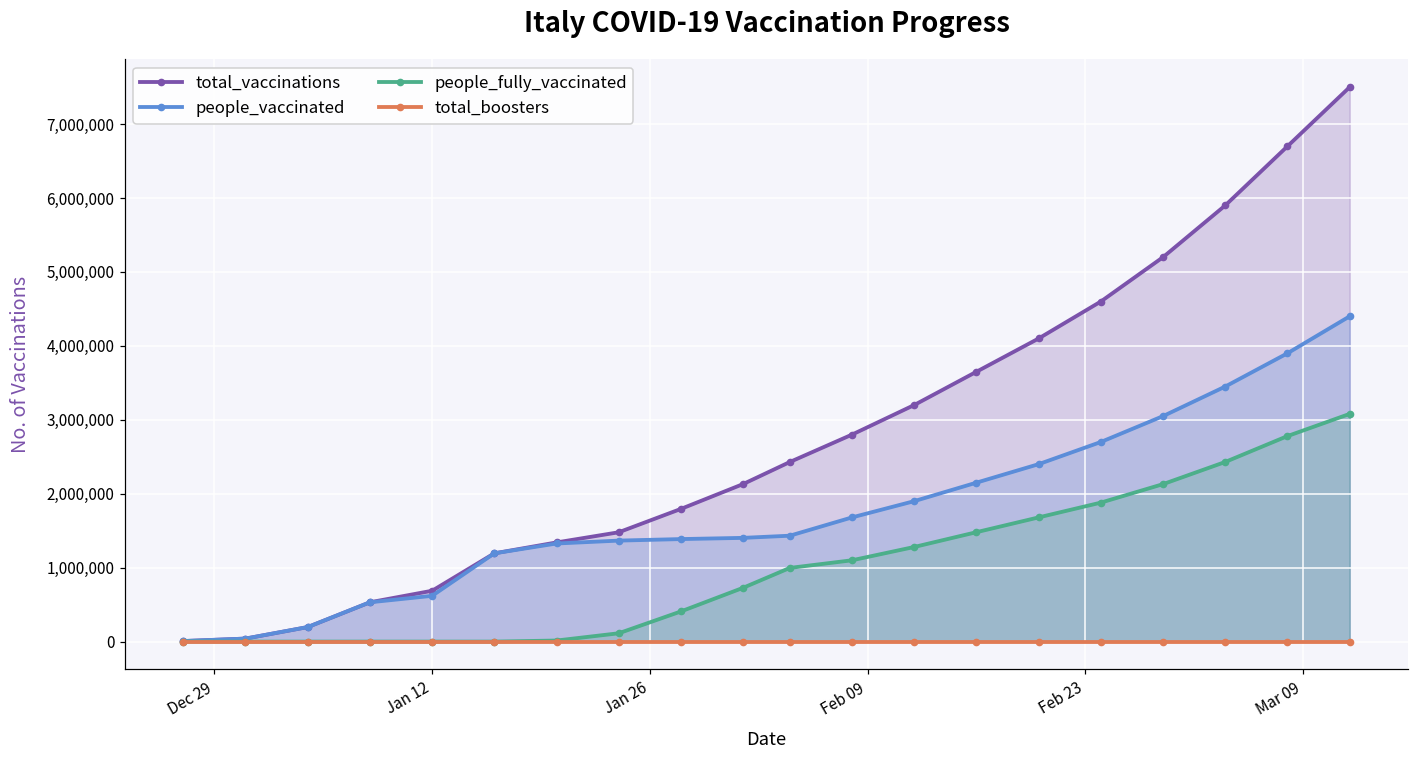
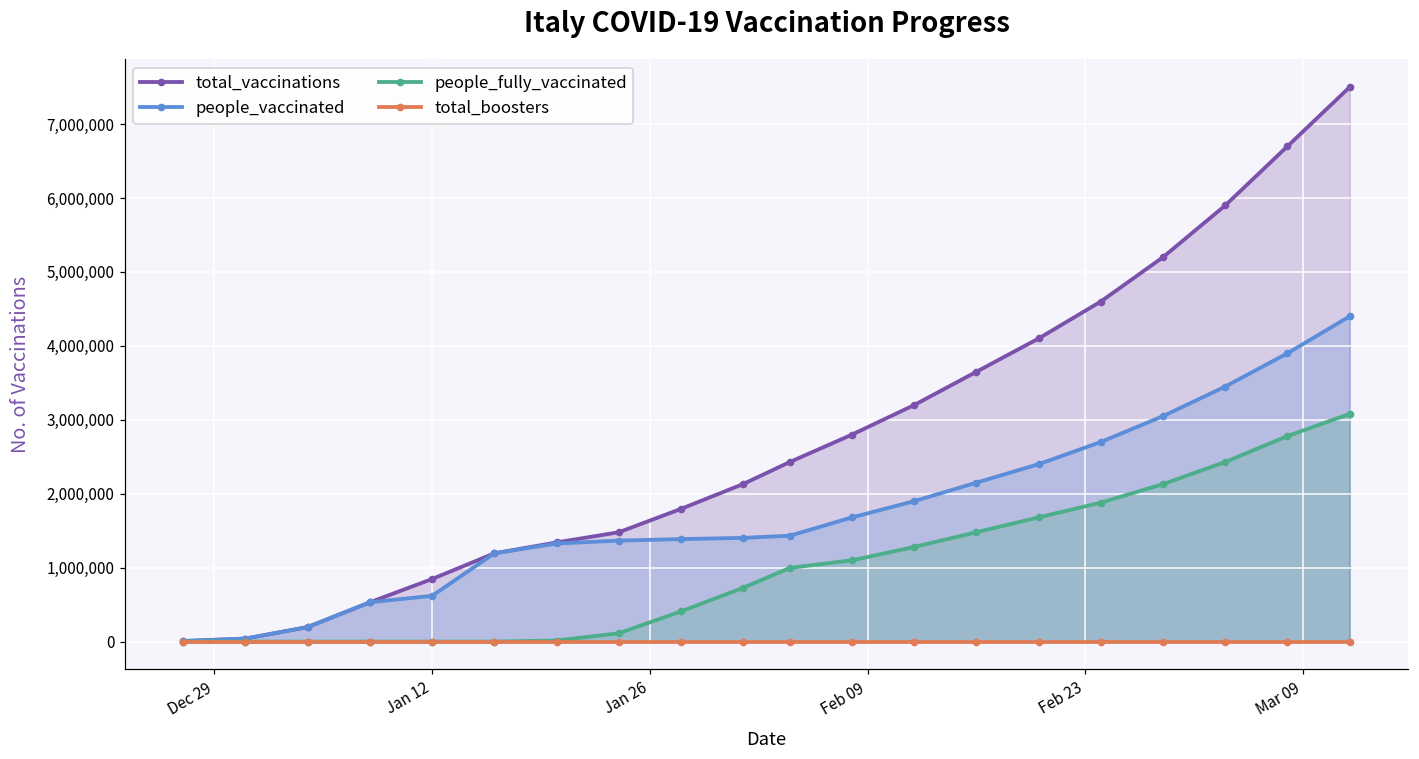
  {
    "total_vaccinations": {
-     "Jan 12": "700,000"
+     "Jan 12": "800,000"
    },
    "people_vaccinated": {
      "Jan 12": "600,000"
    }
  }
